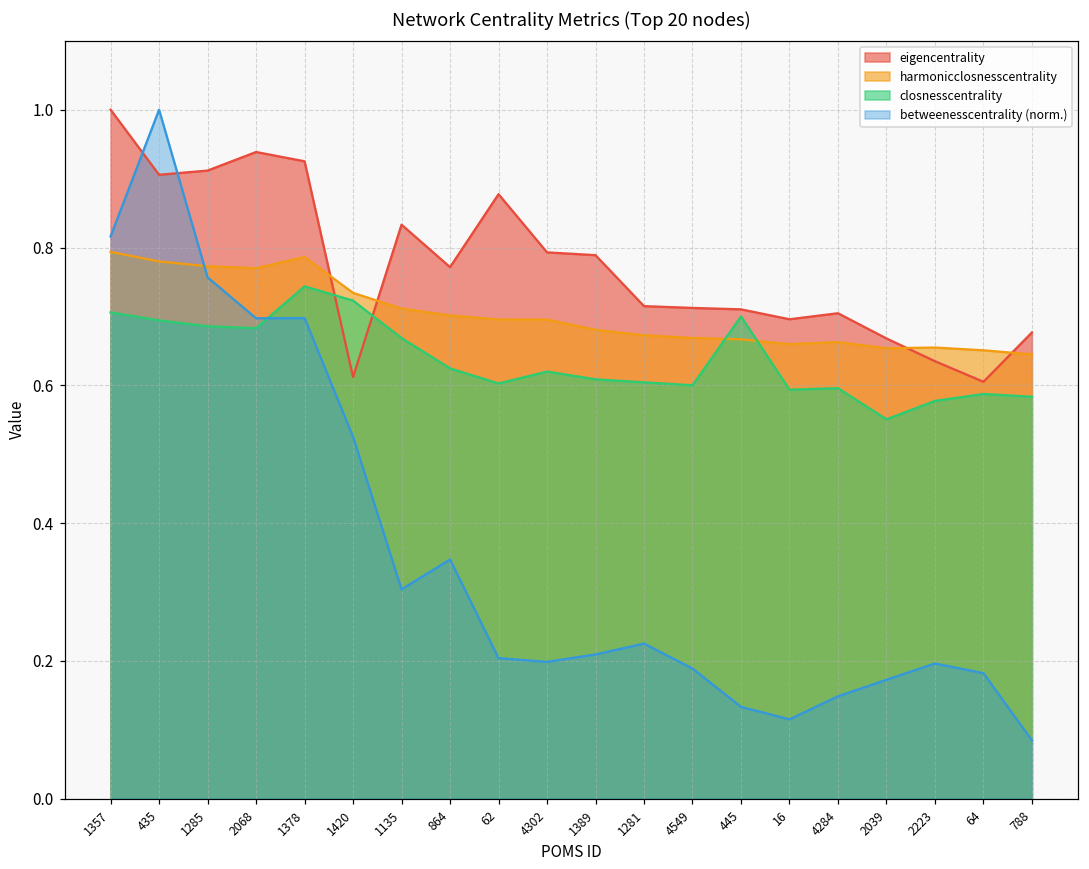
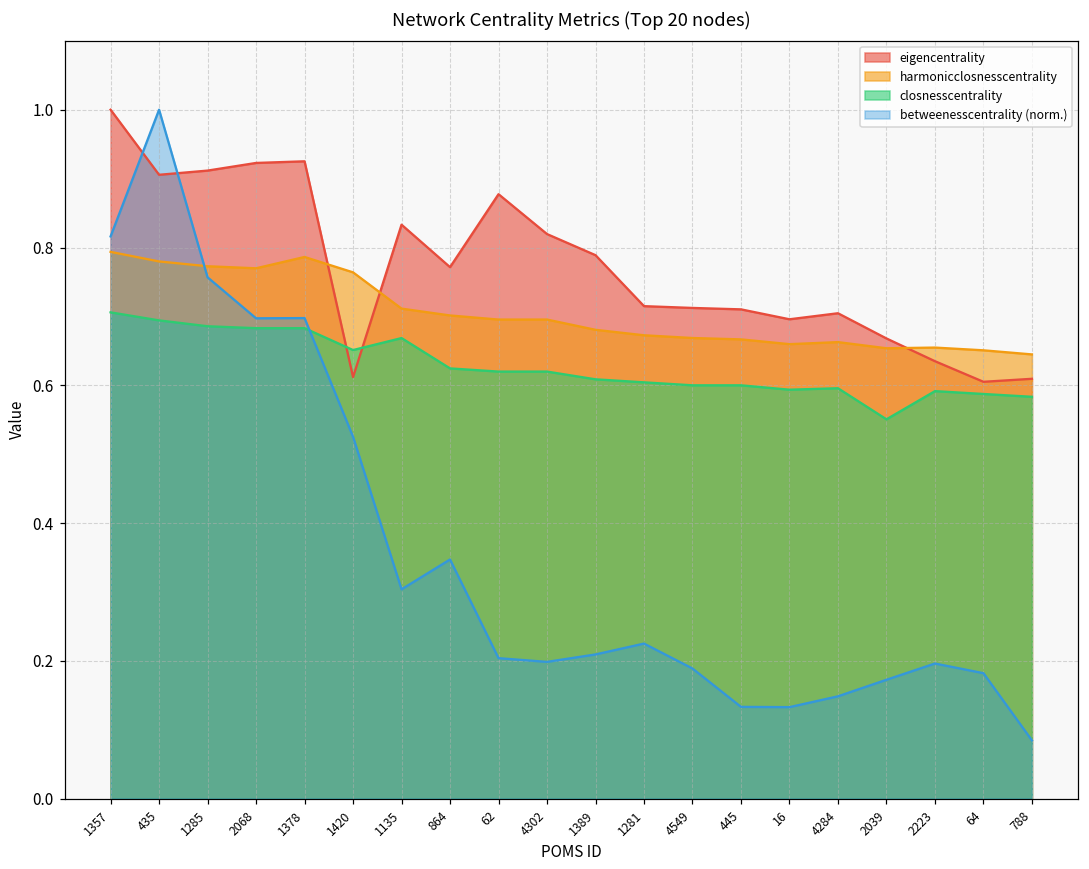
  {
    "eigencentrality": {
      "1357": 1.00,
      "435": 0.91,
      "1285": 0.91,
-     "2068": 0.94,
+     "2068": 0.92,
      "1378": 0.93,
      "1420": 0.61,
      "1135": 0.83,
      "864": 0.77,
      "62": 0.88,
-     "4302": 0.79,
+     "4302": 0.82,
      "1389": 0.79,
      "1281": 0.71,
      "4549": 0.71,
      "445": 0.71,
      "16": 0.70,
      "4284": 0.70,
      "2039": 0.67,
      "2223": 0.63,
      "64": 0.61,
-     "788": 0.68
+     "788": 0.61
    },
    "harmonicclosnesscentrality": {
      "1357": 0.79,
      "435": 0.78,
      "1285": 0.77,
      "2068": 0.77,
      "1378": 0.79,
-     "1420": 0.73,
+     "1420": 0.76,
      "1135": 0.71,
      "864": 0.70,
      "62": 0.70,
      "4302": 0.70,
      "1389": 0.68,
      "1281": 0.67,
      "4549": 0.67,
      "445": 0.67,
      "16": 0.66,
      "4284": 0.66,
      "2039": 0.65,
      "2223": 0.65,
      "64": 0.65,
      "788": 0.64
    },
    "closnesscentrality": {
      "1357": 0.71,
      "435": 0.69,
      "1285": 0.69,
      "2068": 0.68,
-     "1378": 0.74,
-     "1420": 0.72,
+     "1378": 0.68,
+     "1420": 0.65,
      "1135": 0.67,
      "864": 0.62,
-     "62": 0.60,
+     "62": 0.62,
      "4302": 0.62,
      "1389": 0.61,
      "1281": 0.60,
      "4549": 0.60,
-     "445": 0.7,
+     "445": 0.6,
      "16": 0.59,
      "4284": 0.60,
      "2039": 0.55,
-     "2223": 0.58,
+     "2223": 0.59,
      "64": 0.59,
      "788": 0.58
    },
    "betweenesscentrality (norm.)": {
      "1357": 0.82,
      "435": 1.00,
      "1285": 0.76,
      "2068": 0.70,
      "1378": 0.70,
      "1420": 0.53,
      "1135": 0.30,
      "864": 0.35,
      "62": 0.20,
      "4302": 0.20,
      "1389": 0.21,
      "1281": 0.23,
      "4549": 0.19,
      "445": 0.13,
-     "16": 0.12,
+     "16": 0.13,
      "4284": 0.15,
      "2039": 0.17,
      "2223": 0.20,
      "64": 0.18,
      "788": 0.08
    }
  }
